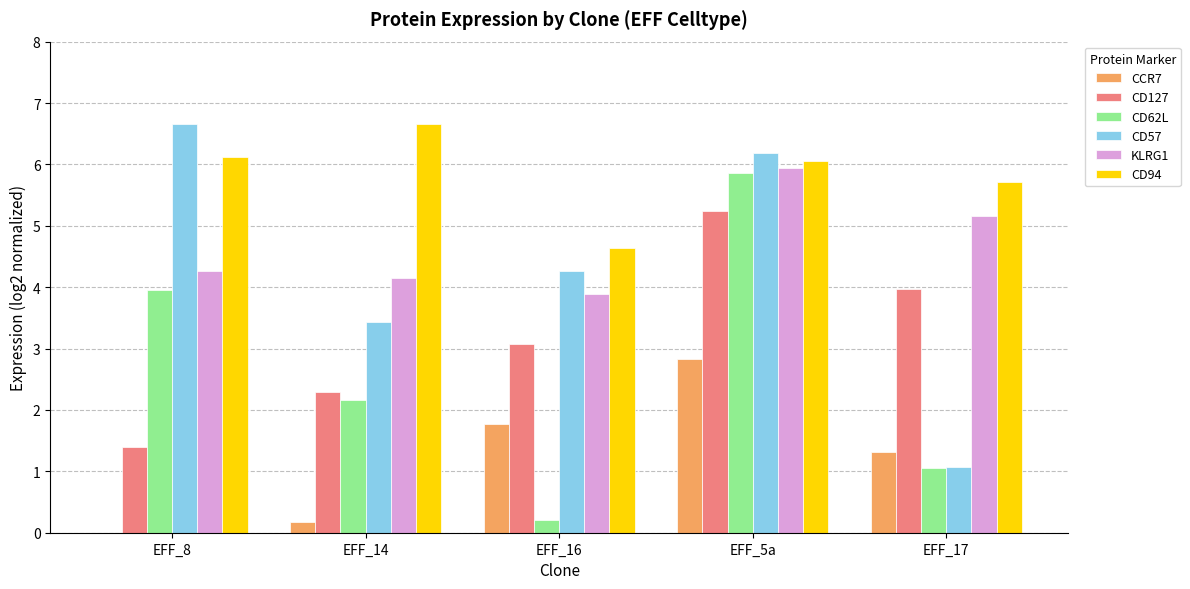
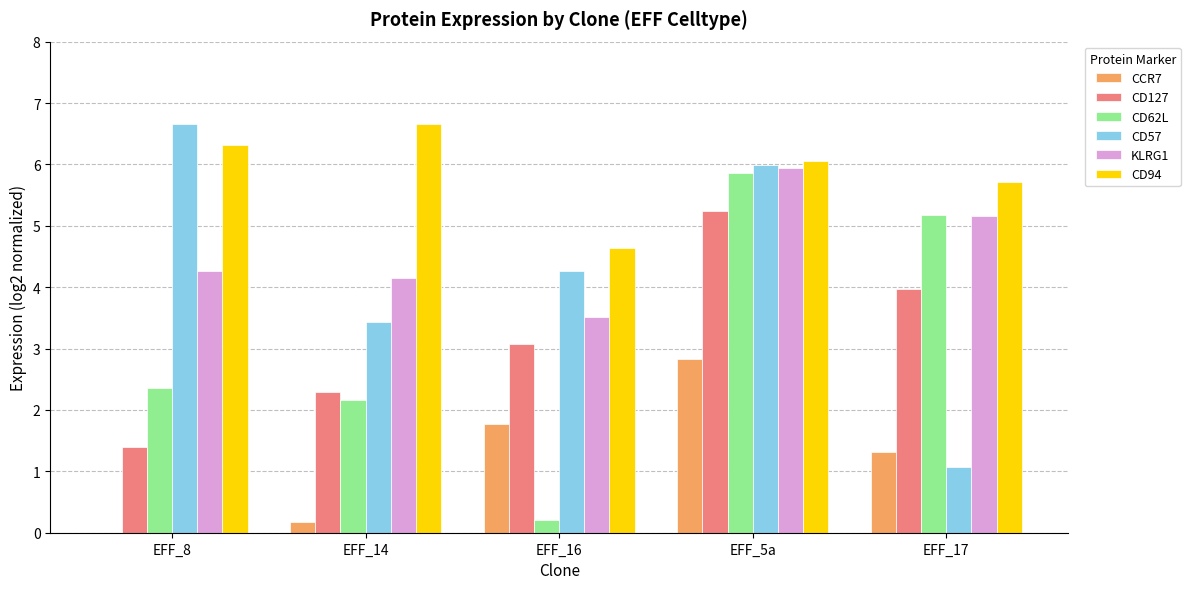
  {
    "CD62L": {
-     "EFF_8": 4.0,
+     "EFF_8": 2.4,
      "EFF_14": 2.2,
      "EFF_16": 0.2,
      "EFF_5a": 5.9,
-     "EFF_17": 1.1
+     "EFF_17": 5.2
    },
    "CD57": {
      "EFF_8": 6.7,
      "EFF_14": 3.4,
      "EFF_16": 4.3,
-     "EFF_5a": 6.2,
+     "EFF_5a": 6.0,
      "EFF_17": 1.1
    },
    "KLRG1": {
      "EFF_8": 4.3,
      "EFF_14": 4.1,
-     "EFF_16": 3.9,
+     "EFF_16": 3.5,
      "EFF_5a": 5.9,
      "EFF_17": 5.2
    },
    "CD94": {
-     "EFF_8": 6.1,
+     "EFF_8": 6.3,
      "EFF_14": 6.7,
      "EFF_16": 4.6,
      "EFF_5a": 6.1,
      "EFF_17": 5.7
    }
  }
